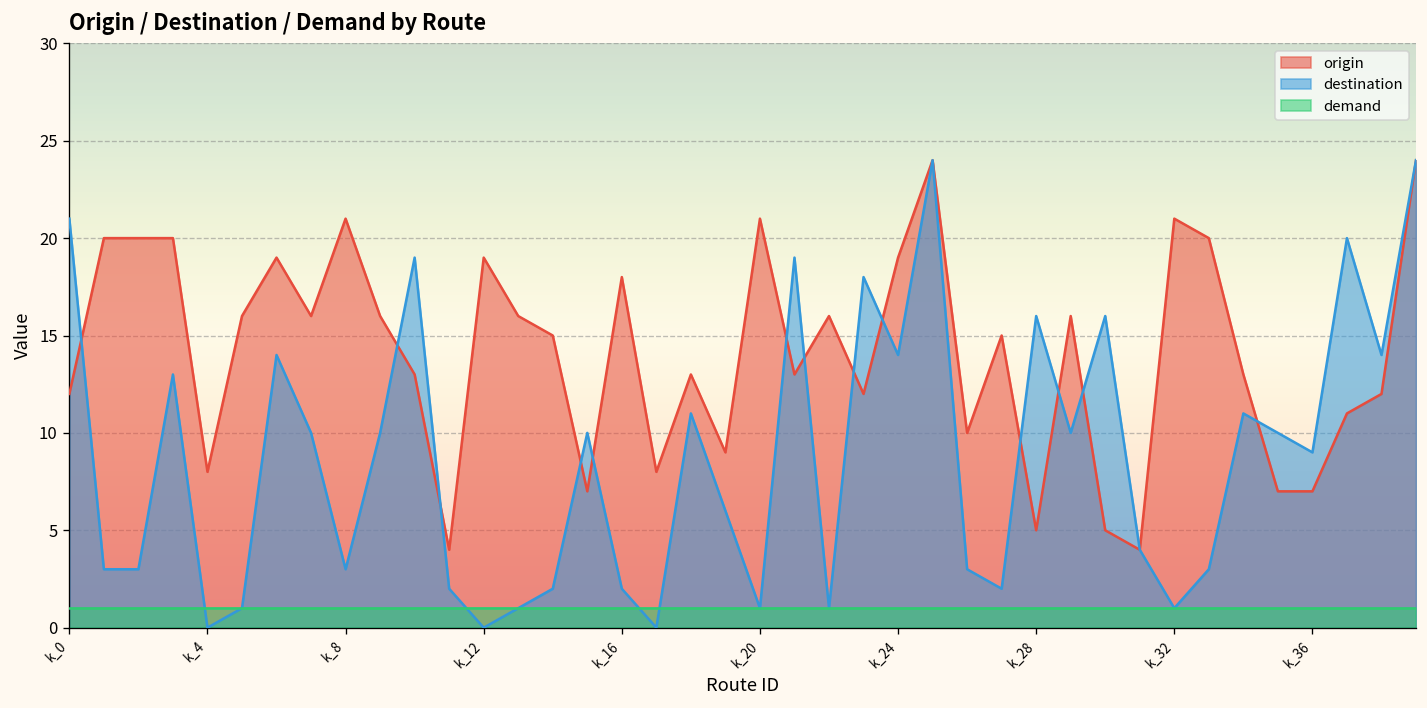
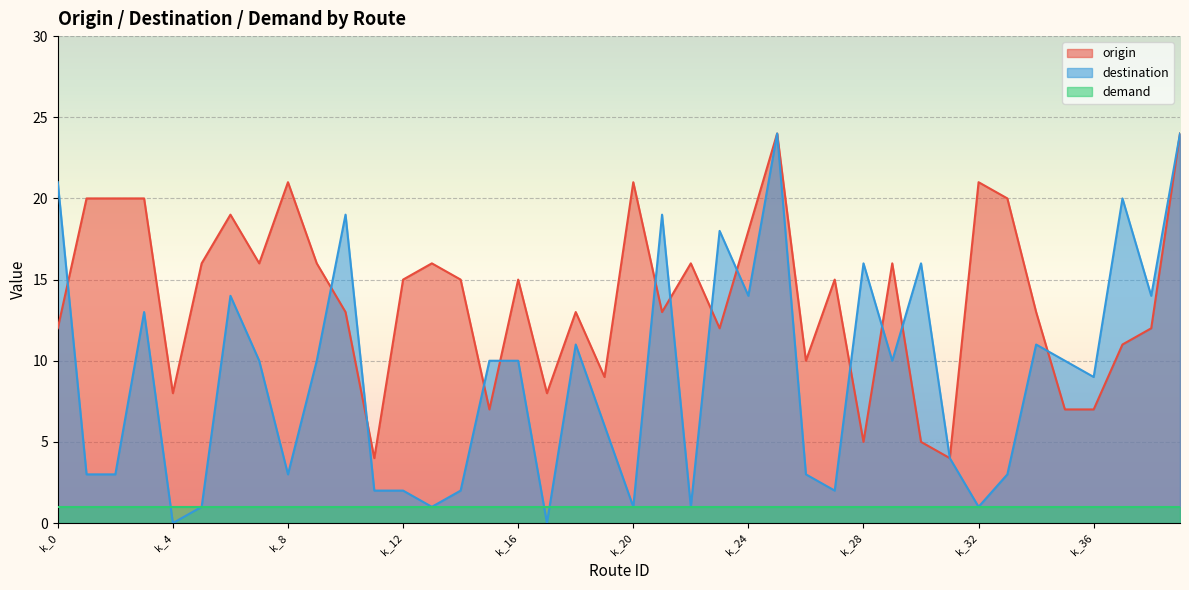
  {
    "origin": {
      "k_0": 12,
      "k_4": 8,
      "k_8": 21,
-     "k_12": 19,
-     "k_16": 18,
+     "k_12": 15,
+     "k_16": 15,
      "k_20": 21,
-     "k_24": 19,
+     "k_24": 18,
      "k_28": 5,
      "k_32": 21,
      "k_36": 7
    },
    "destination": {
      "k_0": 21,
      "k_4": 0,
      "k_8": 3,
-     "k_12": 0,
-     "k_16": 2,
+     "k_12": 2,
+     "k_16": 10,
      "k_24": 14,
      "k_28": 16,
      "k_36": 9
    },
    "demand": {
      "k_0": 1,
      "k_4": 1,
      "k_8": 1,
      "k_12": 1,
      "k_16": 1,
      "k_24": 1,
      "k_28": 1,
      "k_36": 1
    }
  }
